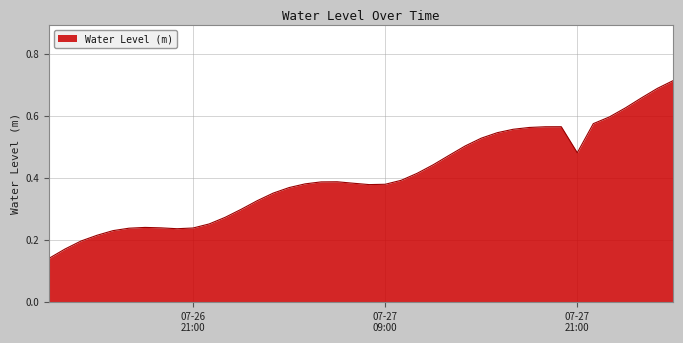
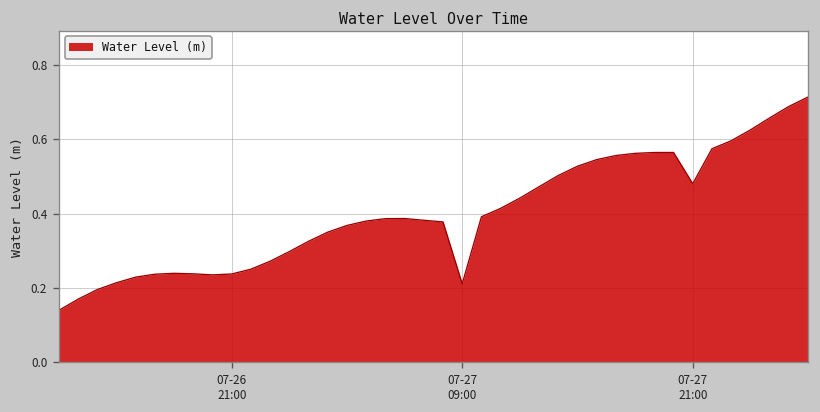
  {
    "07-26 21:00": 0.24,
-   "07-27 09:00": 0.38,
+   "07-27 09:00": 0.21,
    "07-27 21:00": 0.48
  }
